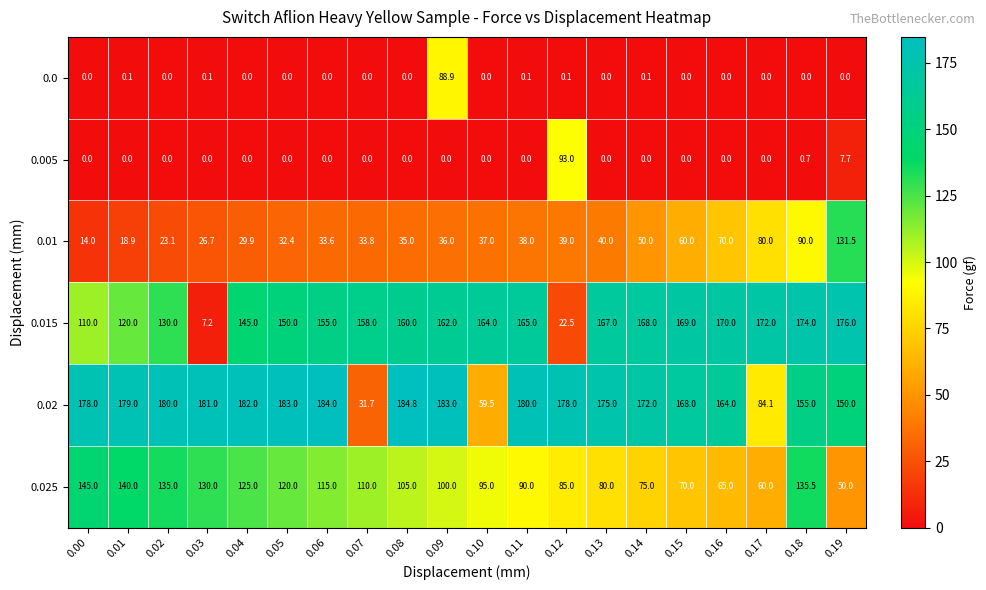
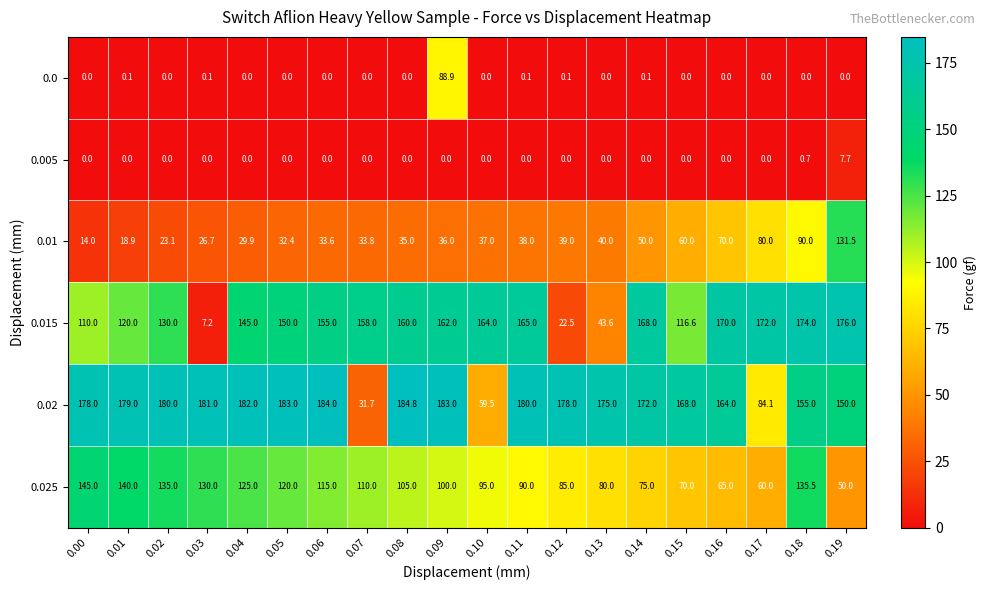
  {
    "0.0": {
      "0.00": 0.0,
      "0.01": 0.1,
      "0.02": 0.0,
      "0.03": 0.1,
      "0.04": 0.0,
      "0.05": 0.0,
      "0.06": 0.0,
      "0.07": 0.0,
      "0.08": 0.0,
      "0.09": 88.9,
      "0.10": 0.0,
      "0.11": 0.1,
      "0.12": 0.1,
      "0.13": 0.0,
      "0.14": 0.1,
      "0.15": 0.0,
      "0.16": 0.0,
      "0.17": 0.0,
      "0.18": 0.0,
      "0.19": 0.0
    },
    "0.005": {
      "0.00": 0.0,
      "0.01": 0.0,
      "0.02": 0.0,
      "0.03": 0.0,
      "0.04": 0.0,
      "0.05": 0.0,
      "0.06": 0.0,
      "0.07": 0.0,
      "0.08": 0.0,
      "0.09": 0.0,
      "0.10": 0.0,
      "0.11": 0.0,
-     "0.12": 93.0,
+     "0.12": 0.0,
      "0.13": 0.0,
      "0.14": 0.0,
      "0.15": 0.0,
      "0.16": 0.0,
      "0.17": 0.0,
      "0.18": 0.7,
      "0.19": 7.7
    },
    "0.01": {
      "0.00": 14.0,
      "0.01": 18.9,
      "0.02": 23.1,
      "0.03": 26.7,
      "0.04": 29.9,
      "0.05": 32.4,
      "0.06": 33.6,
      "0.07": 33.8,
      "0.08": 35.0,
      "0.09": 36.0,
      "0.10": 37.0,
      "0.11": 38.0,
      "0.12": 39.0,
      "0.13": 40.0,
      "0.14": 50.0,
      "0.15": 60.0,
      "0.16": 70.0,
      "0.17": 80.0,
      "0.18": 90.0,
      "0.19": 131.5
    },
    "0.015": {
      "0.00": 110.0,
      "0.01": 120.0,
      "0.02": 130.0,
      "0.03": 7.2,
      "0.04": 145.0,
      "0.05": 150.0,
      "0.06": 155.0,
      "0.07": 158.0,
      "0.08": 160.0,
      "0.09": 162.0,
      "0.10": 164.0,
      "0.11": 165.0,
      "0.12": 22.5,
-     "0.13": 167.0,
+     "0.13": 43.6,
      "0.14": 168.0,
-     "0.15": 169.0,
+     "0.15": 116.6,
      "0.16": 170.0,
      "0.17": 172.0,
      "0.18": 174.0,
      "0.19": 176.0
    },
    "0.02": {
      "0.00": 178.0,
      "0.01": 179.0,
      "0.02": 180.0,
      "0.03": 181.0,
      "0.04": 182.0,
      "0.05": 183.0,
      "0.06": 184.0,
      "0.07": 31.7,
      "0.08": 184.8,
      "0.09": 183.0,
      "0.10": 59.5,
      "0.11": 180.0,
      "0.12": 178.0,
      "0.13": 175.0,
      "0.14": 172.0,
      "0.15": 168.0,
      "0.16": 164.0,
      "0.17": 84.1,
      "0.18": 155.0,
      "0.19": 150.0
    },
    "0.025": {
      "0.00": 145.0,
      "0.01": 140.0,
      "0.02": 135.0,
      "0.03": 130.0,
      "0.04": 125.0,
      "0.05": 120.0,
      "0.06": 115.0,
      "0.07": 110.0,
      "0.08": 105.0,
      "0.09": 100.0,
      "0.10": 95.0,
      "0.11": 90.0,
      "0.12": 85.0,
      "0.13": 80.0,
      "0.14": 75.0,
      "0.15": 70.0,
      "0.16": 65.0,
      "0.17": 60.0,
      "0.18": 135.5,
      "0.19": 50.0
    }
  }
